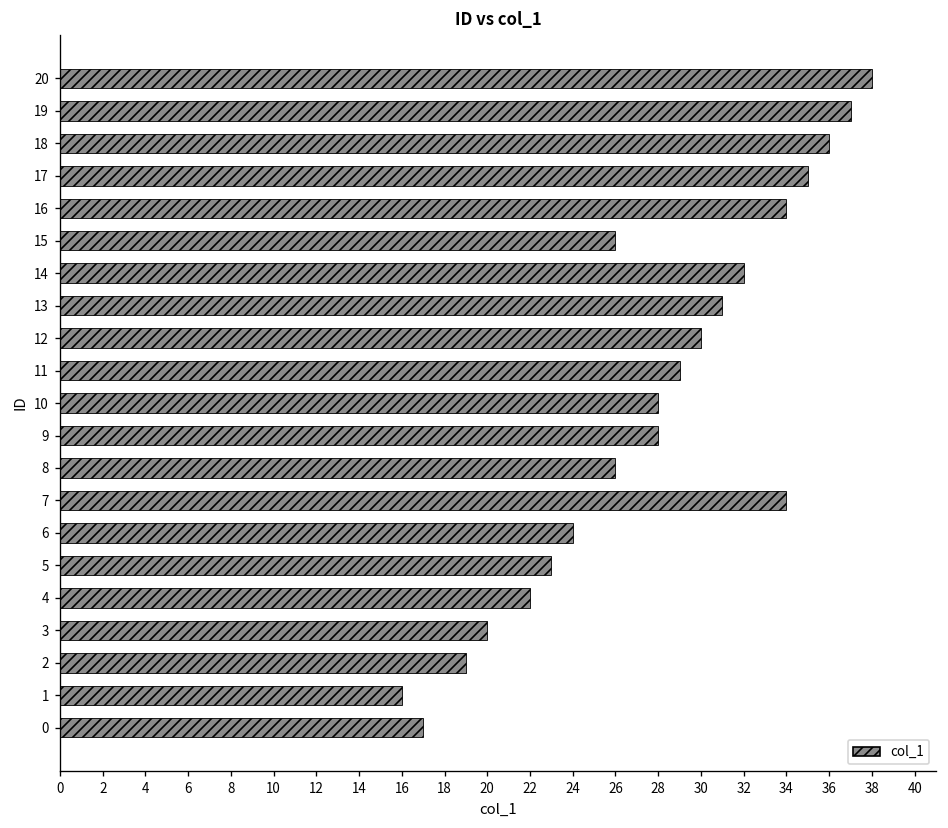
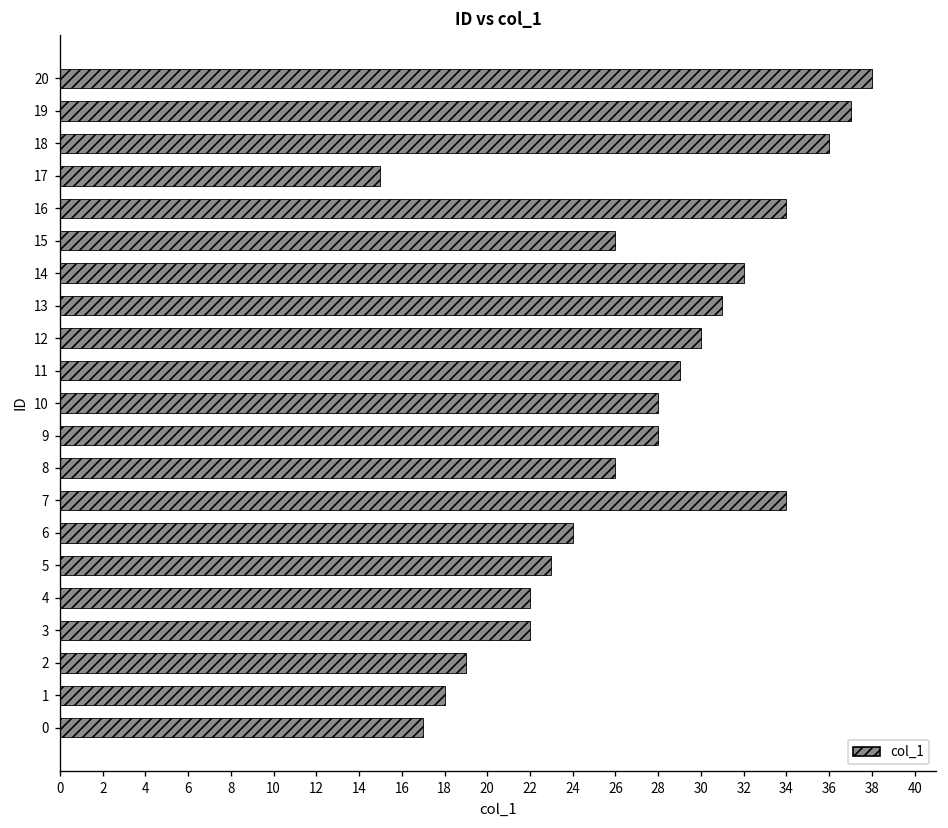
  {
    "20": 38,
    "19": 37,
    "18": 36,
-   "17": 35,
+   "17": 15,
    "16": 34,
    "15": 26,
    "14": 32,
    "13": 31,
    "12": 30,
    "11": 29,
    "10": 28,
    "9": 28,
    "8": 26,
    "7": 34,
    "6": 24,
    "5": 23,
    "4": 22,
-   "3": 20,
+   "3": 22,
    "2": 19,
-   "1": 16,
+   "1": 18,
    "0": 17
  }
